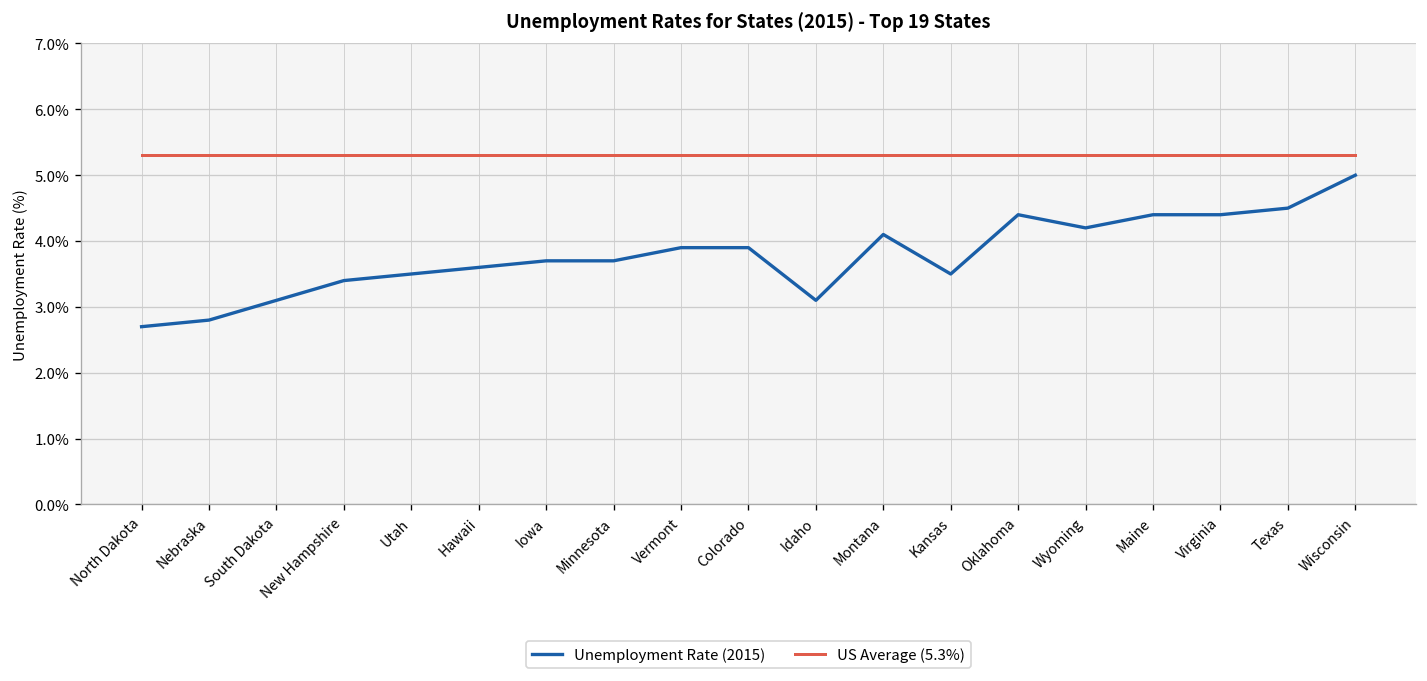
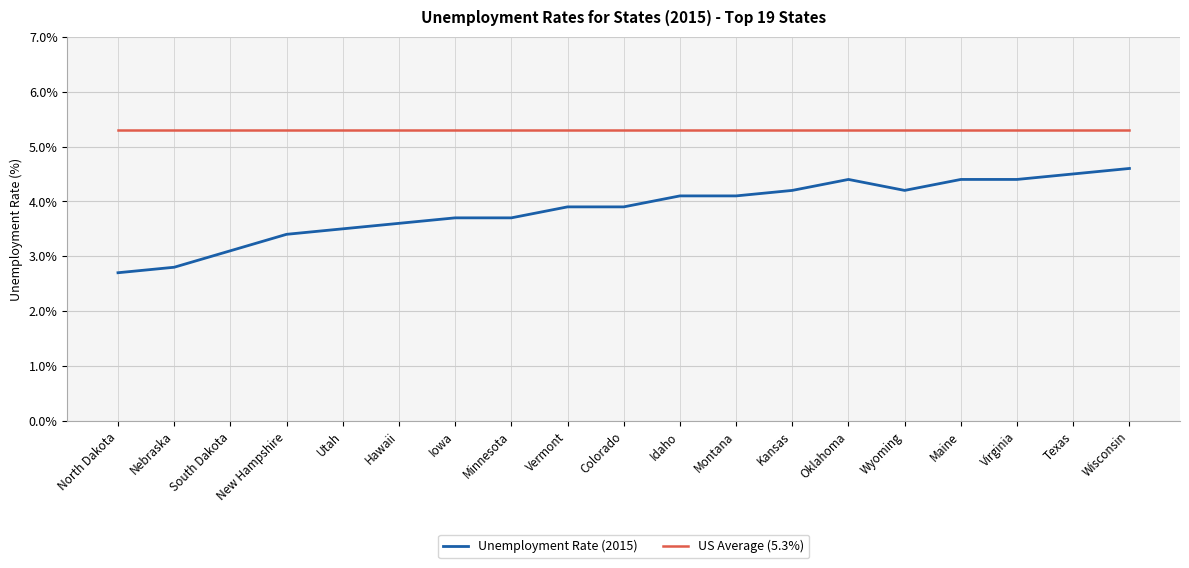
  {
    "Unemployment Rate (2015)": {
      "North Dakota": "2.7%",
      "Nebraska": "2.8%",
      "South Dakota": "3.1%",
      "New Hampshire": "3.4%",
      "Utah": "3.5%",
      "Hawaii": "3.6%",
      "Iowa": "3.7%",
      "Minnesota": "3.7%",
      "Vermont": "3.9%",
      "Colorado": "3.9%",
-     "Idaho": "3.1%",
+     "Idaho": "4.1%",
      "Montana": "4.1%",
-     "Kansas": "3.5%",
+     "Kansas": "4.2%",
      "Oklahoma": "4.4%",
      "Wyoming": "4.2%",
      "Maine": "4.4%",
      "Virginia": "4.4%",
      "Texas": "4.5%",
-     "Wisconsin": "5.0%"
+     "Wisconsin": "4.6%"
    },
    "US Average (5.3%)": {
      "North Dakota": "5.3%",
      "Nebraska": "5.3%",
      "South Dakota": "5.3%",
      "New Hampshire": "5.3%",
      "Utah": "5.3%",
      "Hawaii": "5.3%",
      "Iowa": "5.3%",
      "Minnesota": "5.3%",
      "Vermont": "5.3%",
      "Colorado": "5.3%",
      "Idaho": "5.3%",
      "Montana": "5.3%",
      "Kansas": "5.3%",
      "Oklahoma": "5.3%",
      "Wyoming": "5.3%",
      "Maine": "5.3%",
      "Virginia": "5.3%",
      "Texas": "5.3%",
      "Wisconsin": "5.3%"
    }
  }
